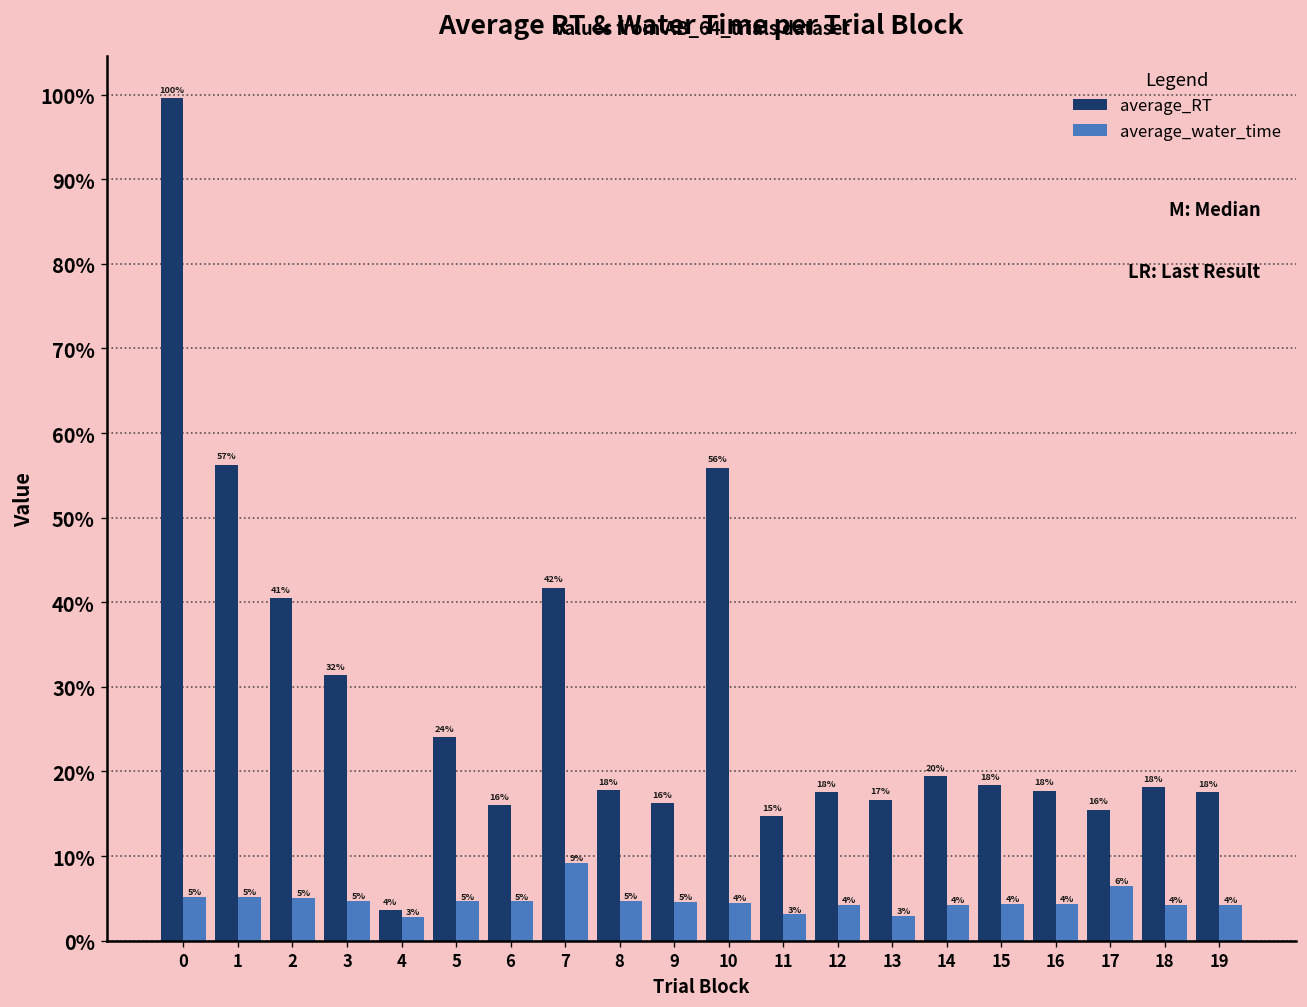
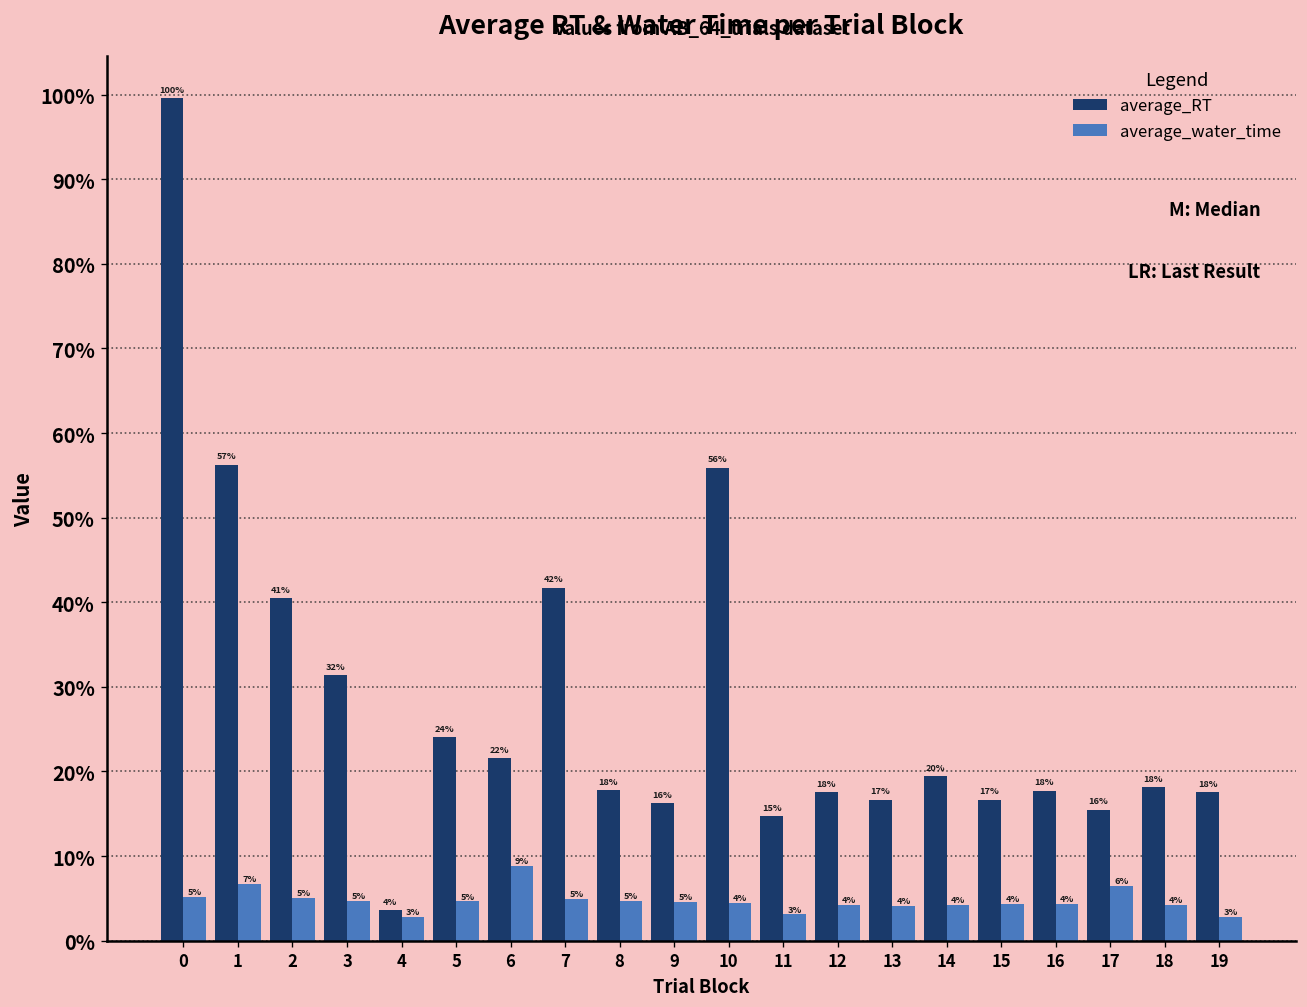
  {
    "average_RT": {
      "0": "100%",
      "2": "41%",
      "4": "4%",
      "5": "24%",
-     "6": "16%",
+     "6": "22%",
      "7": "42%",
      "8": "18%",
      "9": "16%",
      "10": "56%",
      "11": "15%",
      "12": "18%",
      "13": "17%",
-     "15": "18%",
+     "15": "17%",
      "16": "18%",
      "18": "18%",
      "19": "18%"
    },
    "average_water_time": {
      "0": "5%",
-     "1": "5%",
+     "1": "7%",
      "2": "5%",
      "3": "5%",
      "4": "3%",
      "5": "5%",
-     "6": "5%",
-     "7": "9%",
+     "6": "9%",
+     "7": "5%",
      "8": "5%",
      "9": "5%",
      "10": "4%",
      "11": "3%",
      "12": "4%",
-     "13": "3%",
+     "13": "4%",
      "14": "4%",
      "15": "4%",
      "16": "4%",
      "17": "6%",
      "18": "4%",
-     "19": "4%"
+     "19": "3%"
    }
  }
